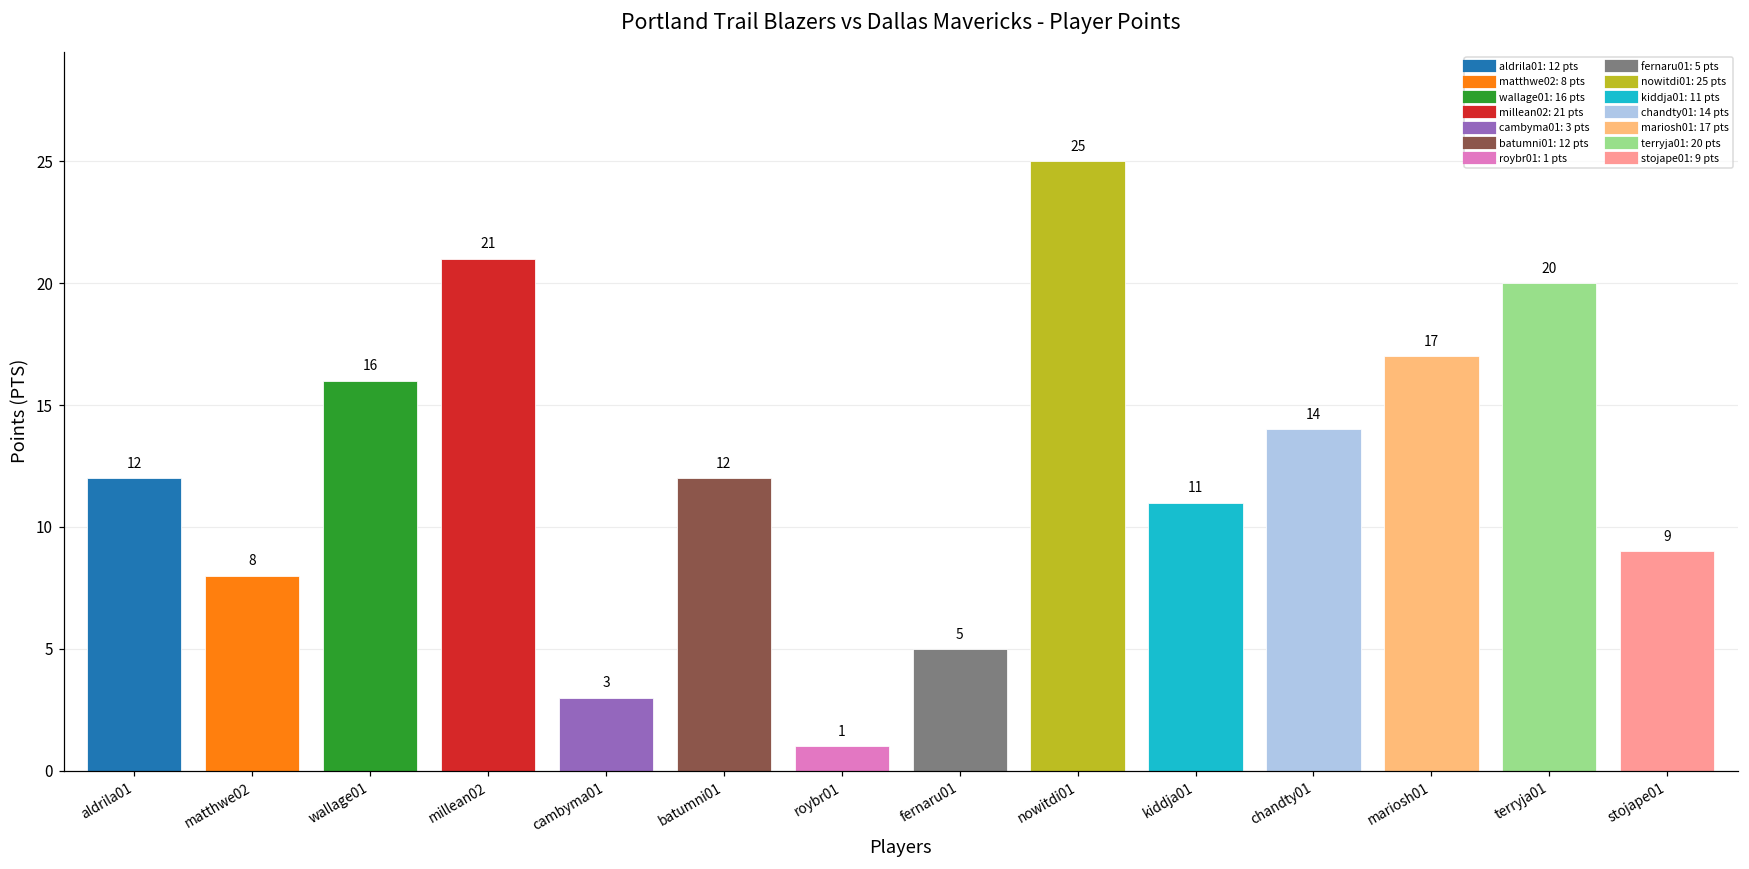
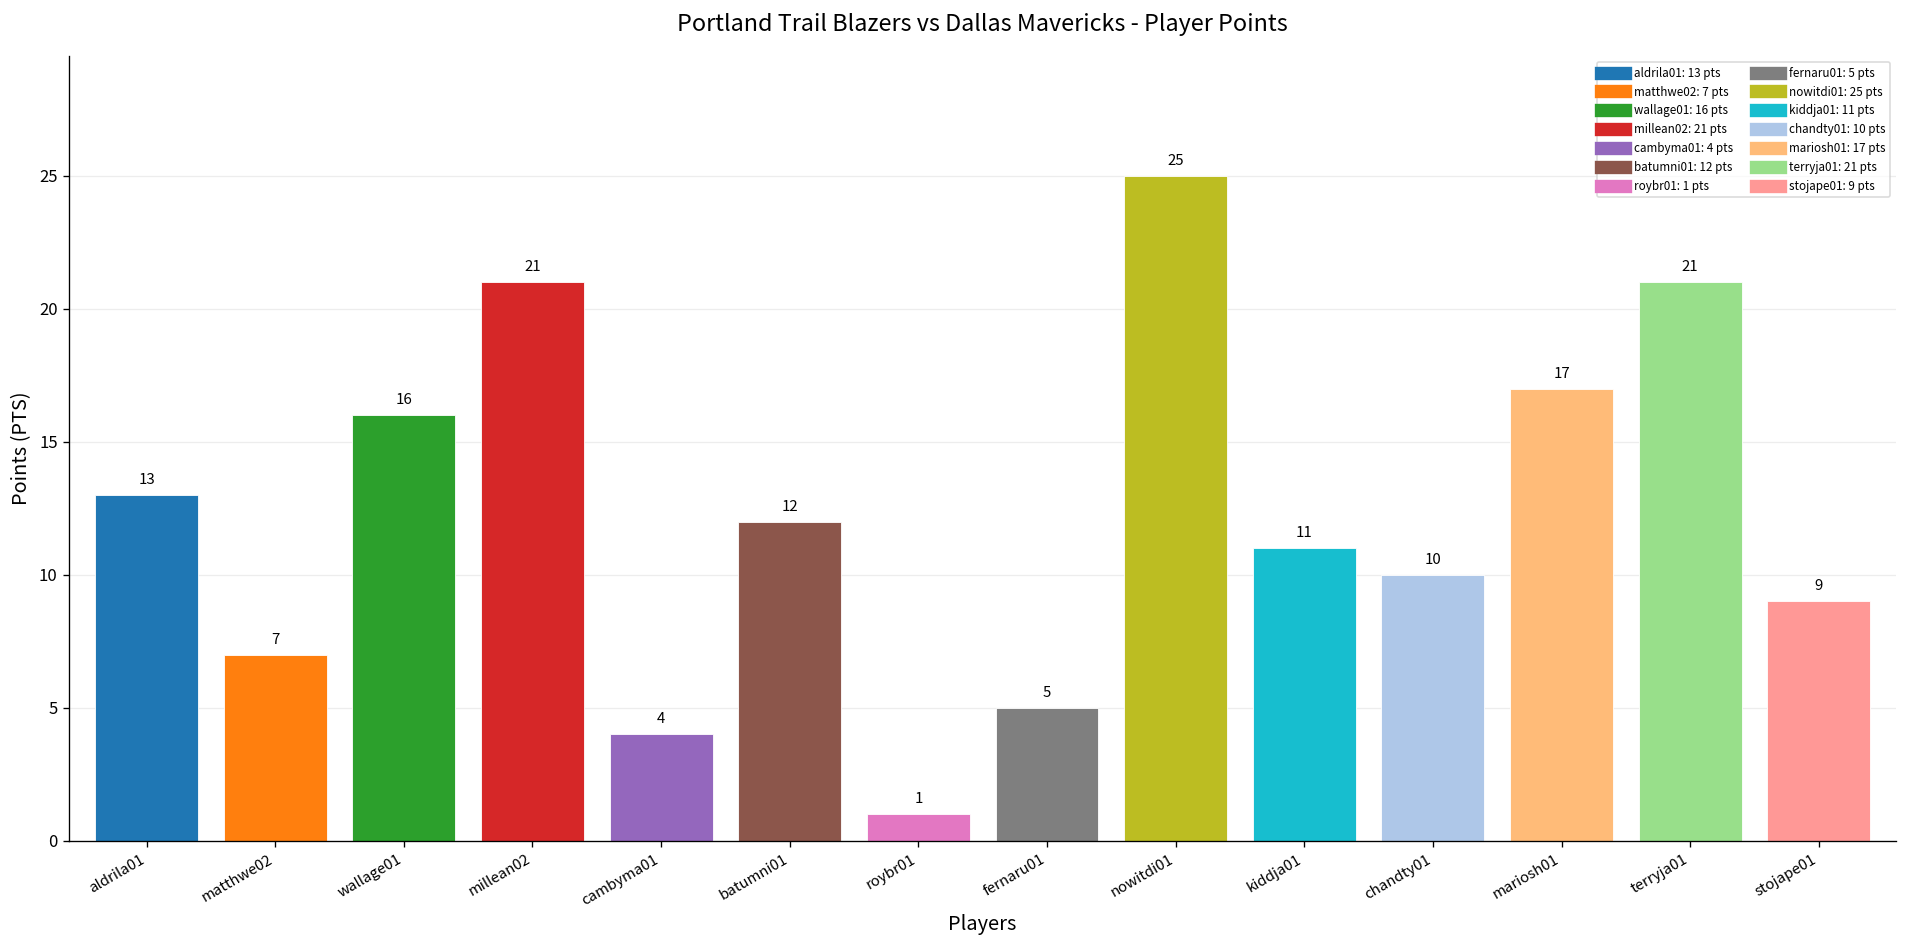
  {
-   "aldrila01": 12,
-   "matthwe02": 8,
+   "aldrila01": 13,
+   "matthwe02": 7,
    "wallage01": 16,
    "millean02": 21,
-   "cambyma01": 3,
+   "cambyma01": 4,
    "batumni01": 12,
    "roybr01": 1,
    "fernaru01": 5,
    "nowitdi01": 25,
    "kiddja01": 11,
-   "chandty01": 14,
+   "chandty01": 10,
    "mariosh01": 17,
-   "terryja01": 20,
+   "terryja01": 21,
    "stojape01": 9
  }
